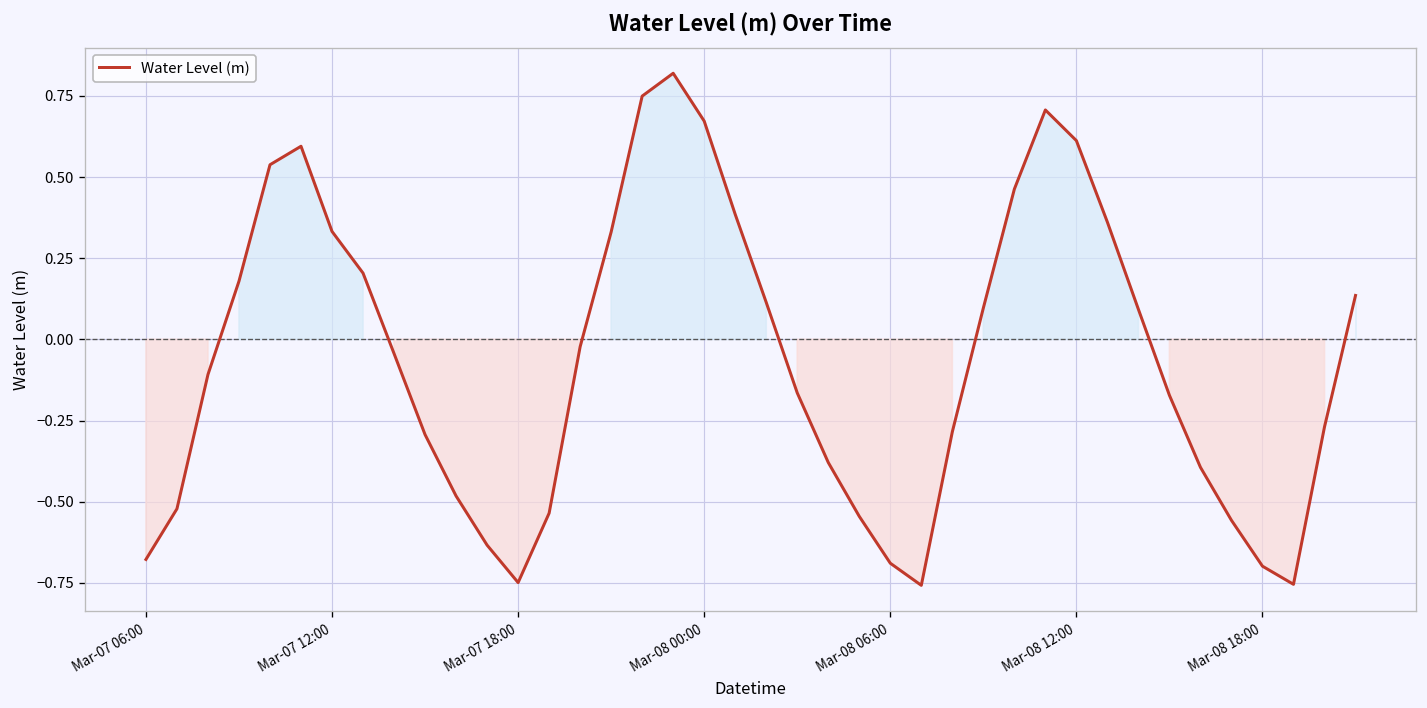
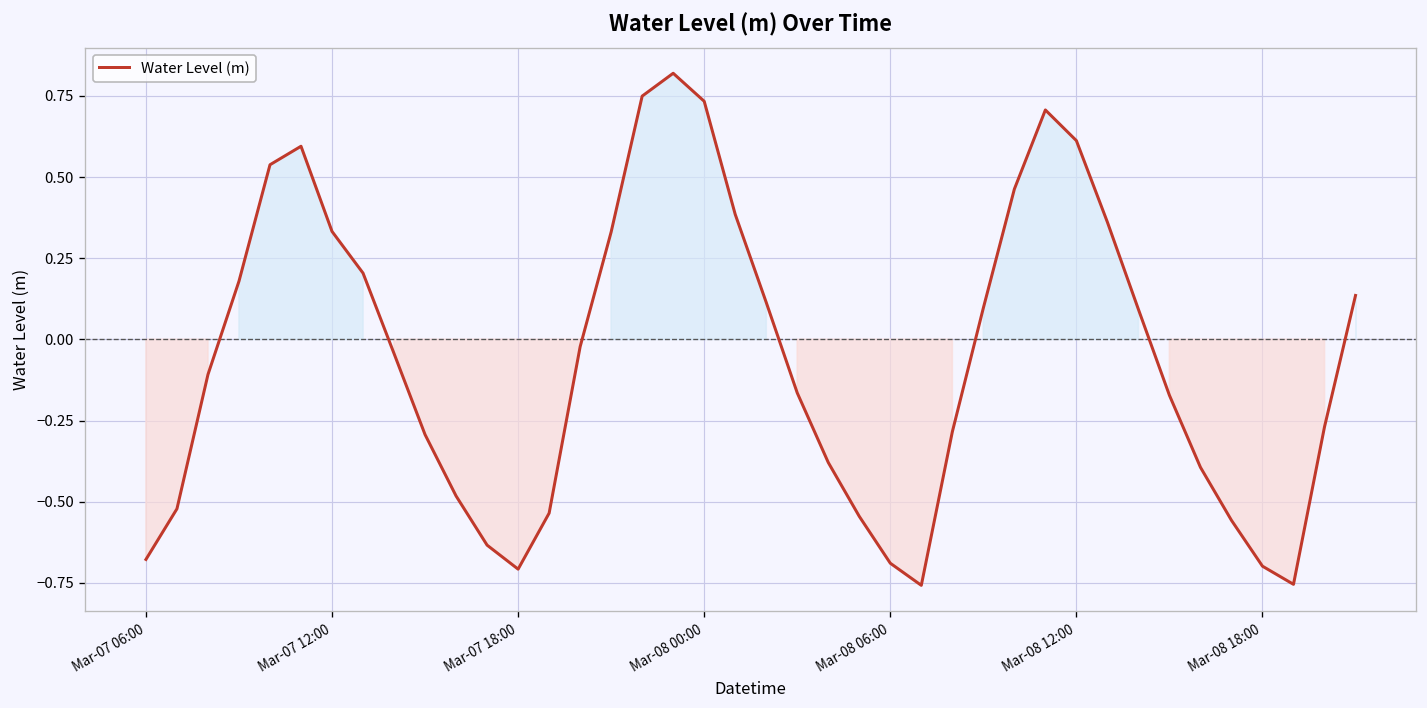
  {
    "Mar-07 06:00": -0.68,
    "Mar-07 12:00": 0.33,
-   "Mar-07 18:00": -0.75,
-   "Mar-08 00:00": 0.67,
+   "Mar-07 18:00": -0.71,
+   "Mar-08 00:00": 0.73,
    "Mar-08 06:00": -0.69,
    "Mar-08 12:00": 0.61,
    "Mar-08 18:00": -0.70
  }
